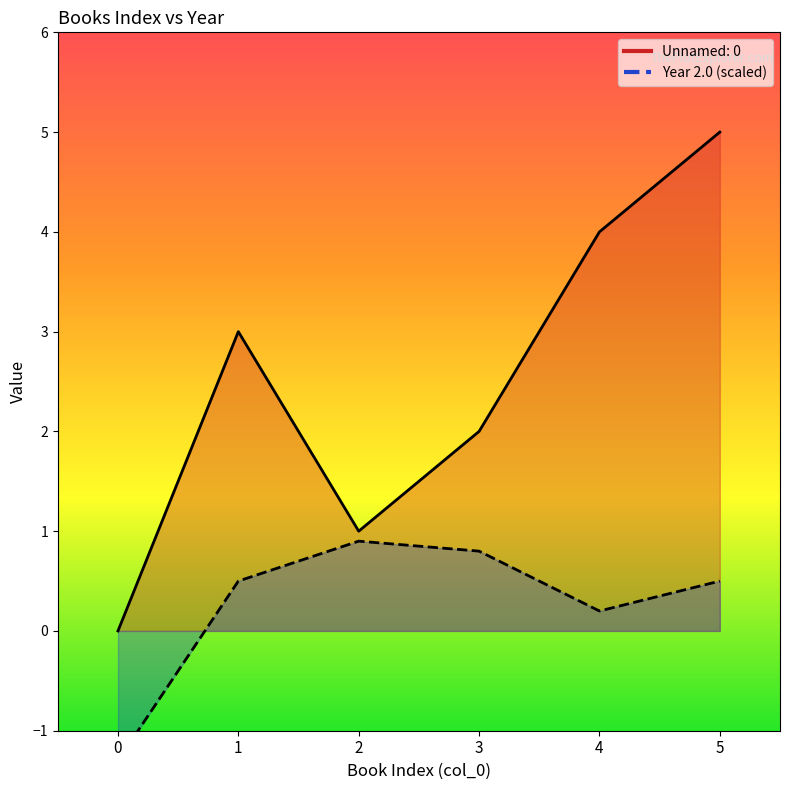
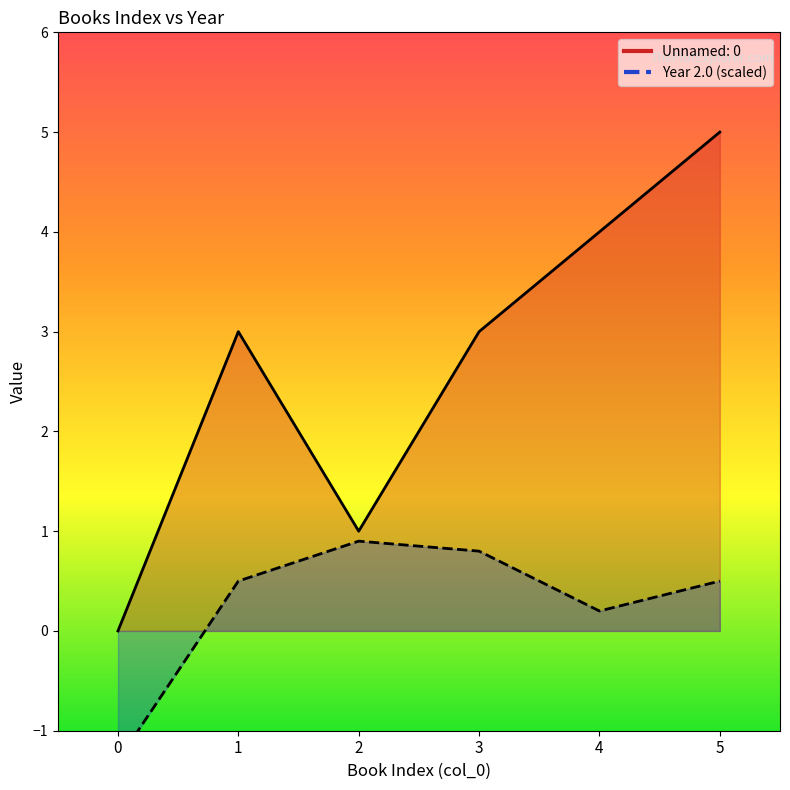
  {
    "Unnamed: 0": {
      "1": 3,
      "2": 1,
-     "3": 2,
+     "3": 3,
      "4": 4,
      "5": 5
    }
  }
